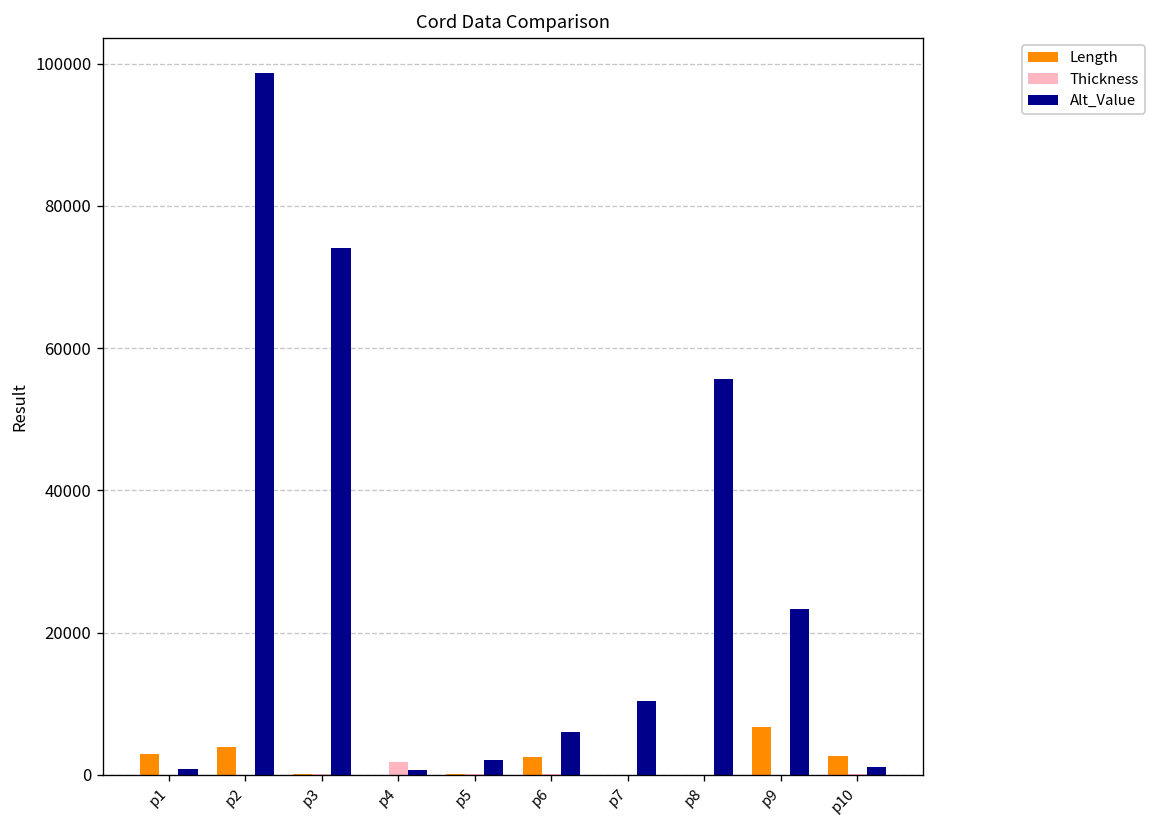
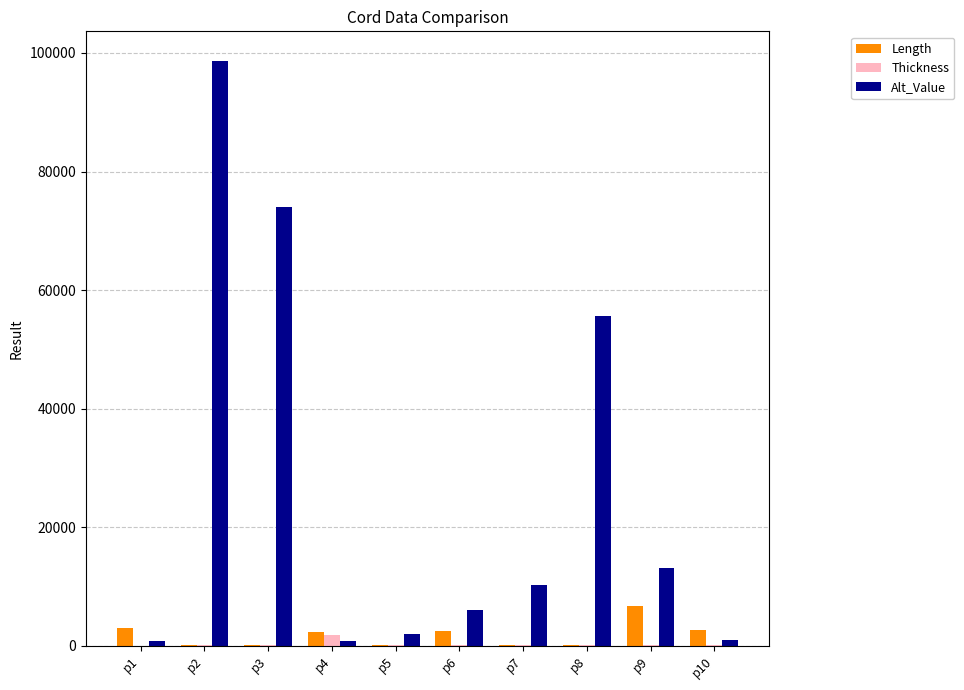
  {
    "Length": {
      "p1": 3000,
-     "p2": 4000,
-     "p4": 0,
+     "p2": 0,
+     "p4": 2000,
      "p6": 3000,
      "p9": 7000,
      "p10": 3000
    },
    "Thickness": {
      "p4": 2000
    },
    "Alt_Value": {
      "p1": 1000,
      "p2": 99000,
      "p3": 74000,
      "p4": 1000,
      "p5": 2000,
      "p6": 6000,
      "p7": 10000,
      "p8": 56000,
-     "p9": 23000,
+     "p9": 13000,
      "p10": 1000
    }
  }
